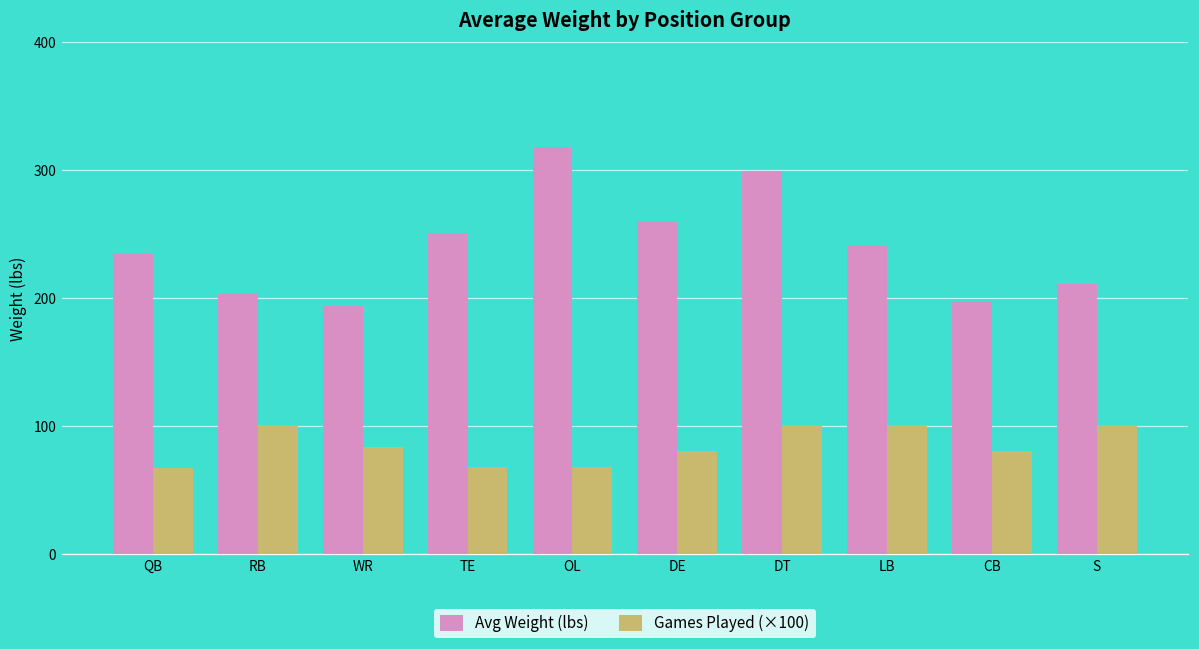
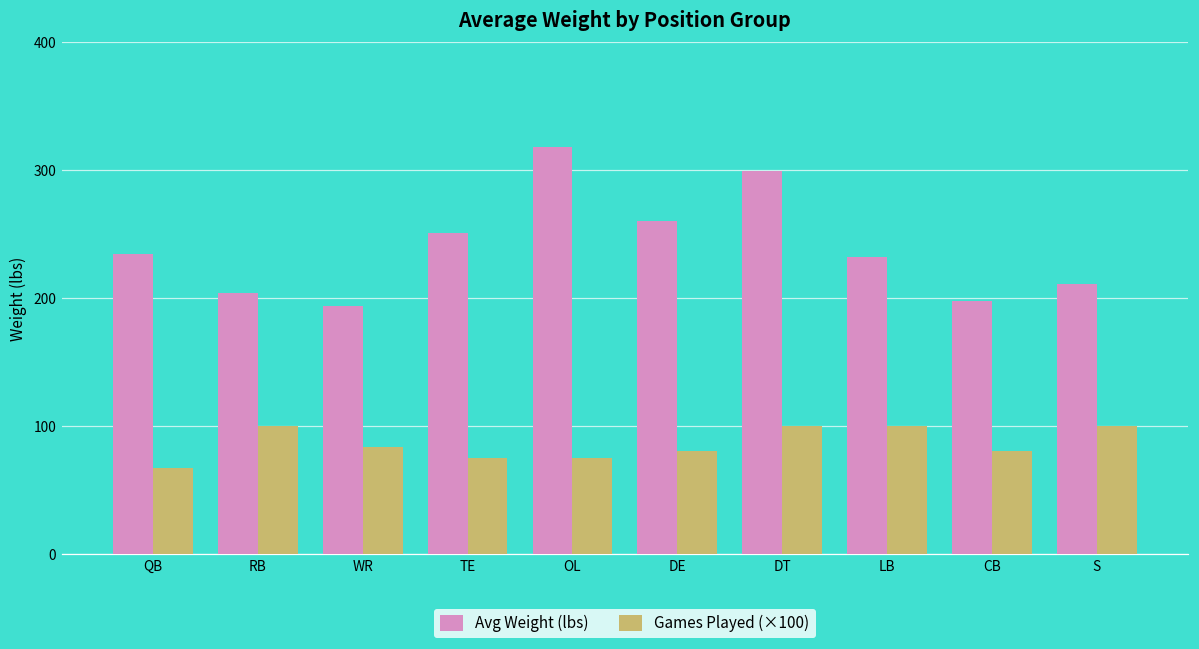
  {
    "Avg Weight (lbs)": {
      "QB": 234,
      "RB": 204,
      "WR": 194,
      "TE": 251,
      "OL": 318,
      "DE": 261,
      "DT": 300,
-     "LB": 242,
+     "LB": 232,
      "CB": 198,
      "S": 211
    },
    "Games Played (×100)": {
      "QB": 67,
      "RB": 100,
      "WR": 83,
-     "TE": 68,
-     "OL": 68,
+     "TE": 75,
+     "OL": 75,
      "DE": 80,
      "DT": 100,
      "LB": 100,
      "CB": 80,
      "S": 100
    }
  }
